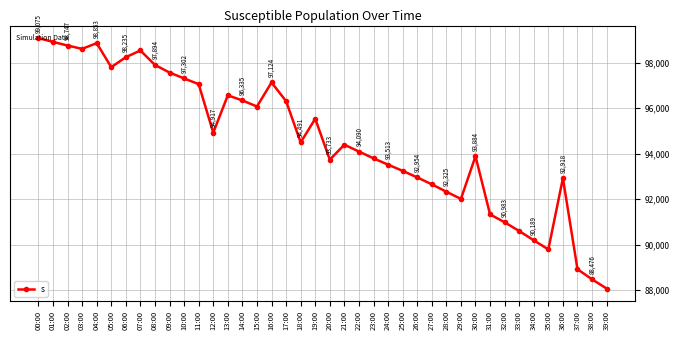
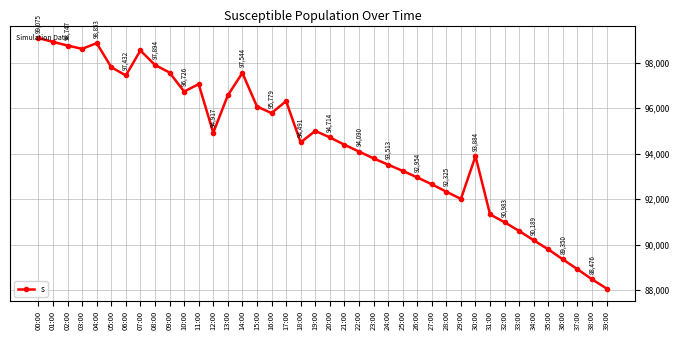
  {
    "00:00": "99,075",
    "04:00": "98,853",
-   "06:00": "98,235",
+   "06:00": "97,432",
    "08:00": "97,894",
-   "10:00": "97,302",
+   "10:00": "96,726",
    "12:00": "94,917",
-   "14:00": "96,335",
-   "16:00": "97,124",
+   "14:00": "97,544",
+   "16:00": "95,779",
    "18:00": "94,491",
-   "19:00": "95,500",
-   "20:00": "93,733",
+   "19:00": "95,000",
+   "20:00": "94,714",
    "22:00": "94,090",
    "24:00": "93,513",
    "26:00": "92,954",
    "28:00": "92,325",
    "30:00": "93,884",
    "32:00": "90,983",
    "34:00": "90,189",
-   "36:00": "92,918",
+   "36:00": "89,350",
    "38:00": "88,476"
  }
